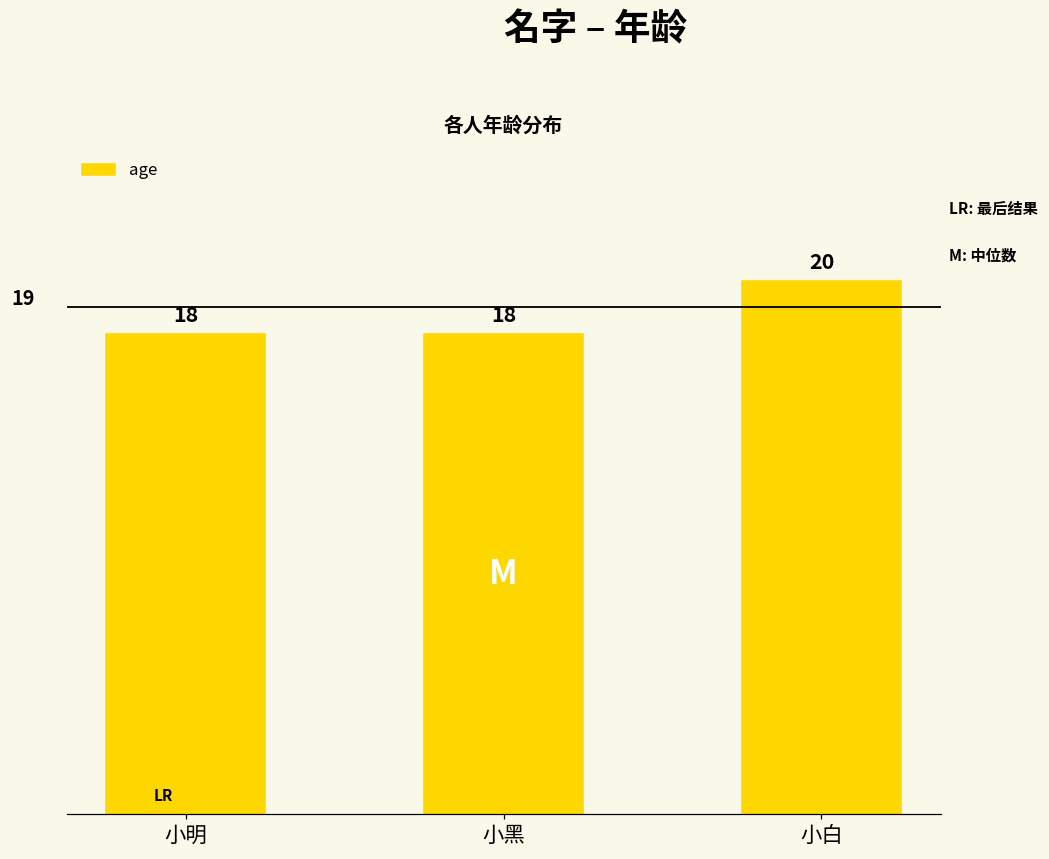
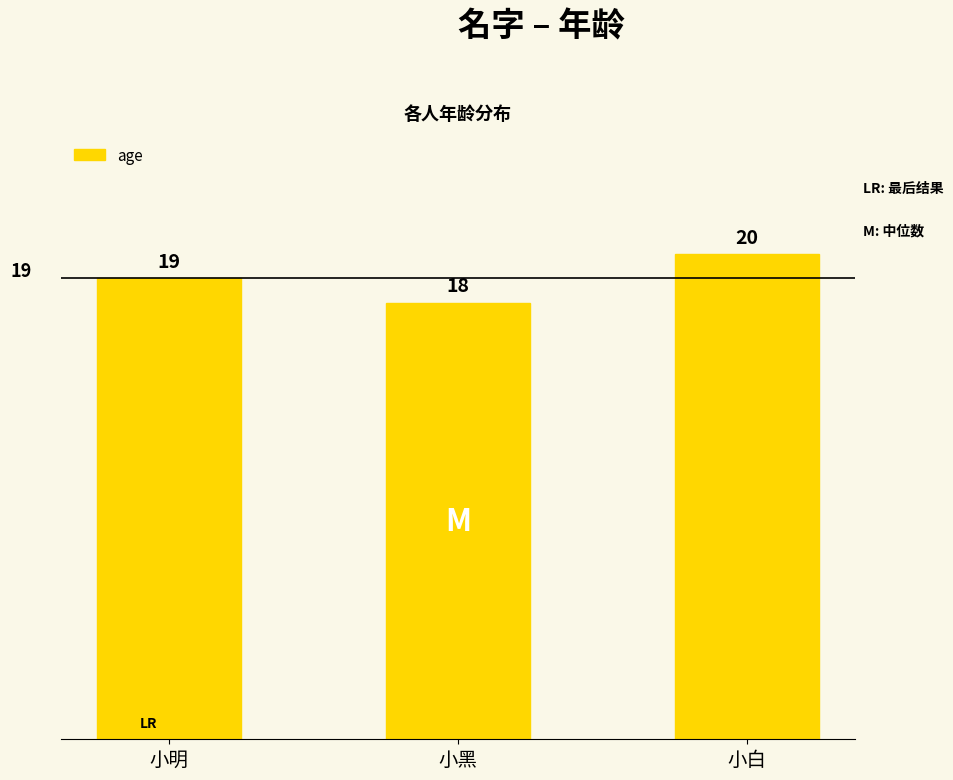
  {
-   "小明": 18,
+   "小明": 19,
    "小黑": 18,
    "小白": 20
  }
